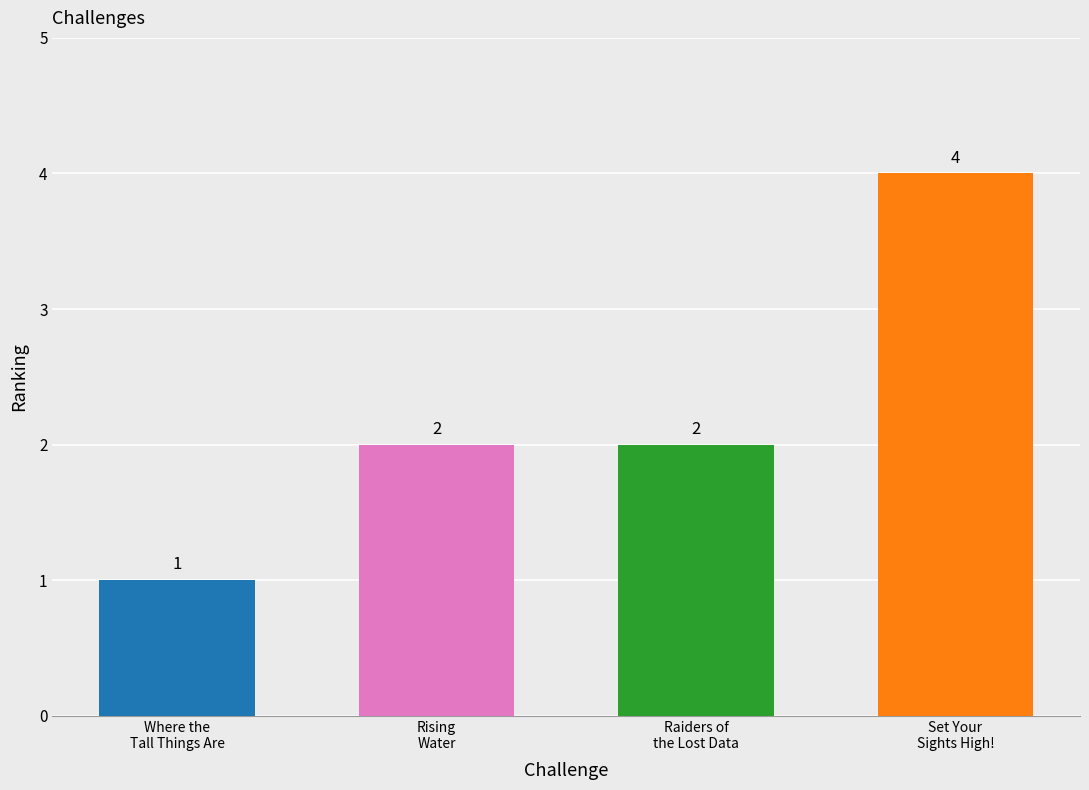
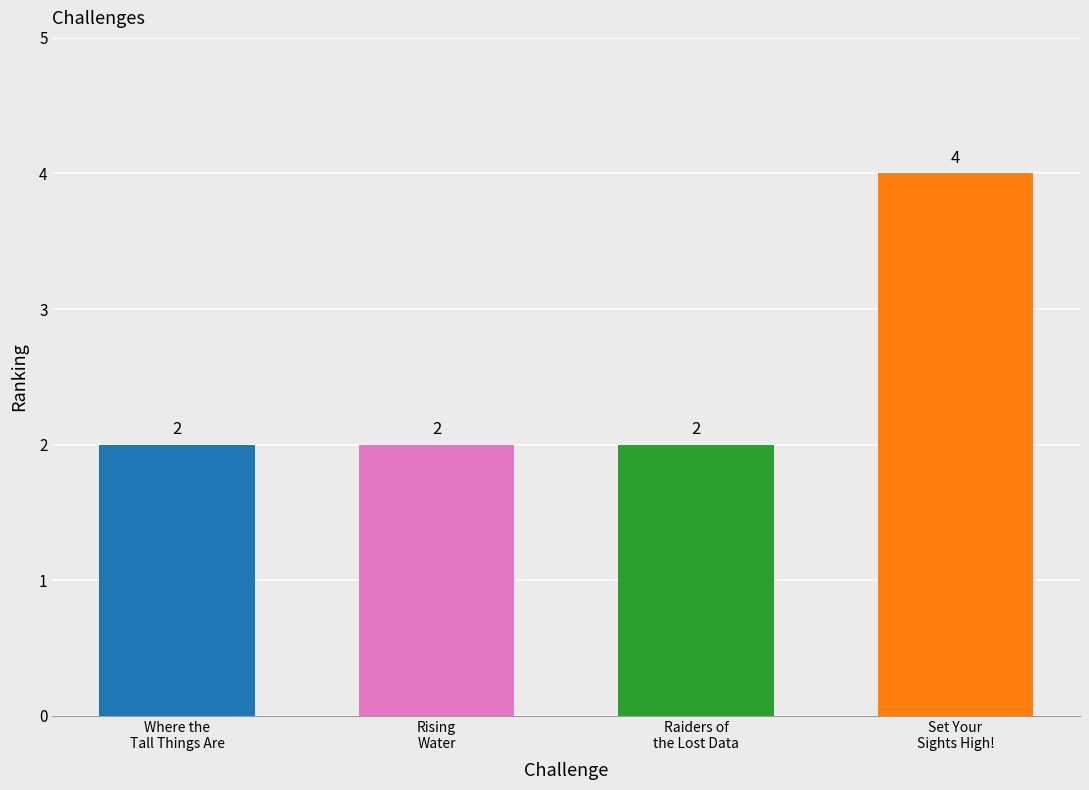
  {
-   "Where the Tall Things Are": 1,
+   "Where the Tall Things Are": 2,
    "Rising Water": 2,
    "Raiders of the Lost Data": 2,
    "Set Your Sights High!": 4
  }
